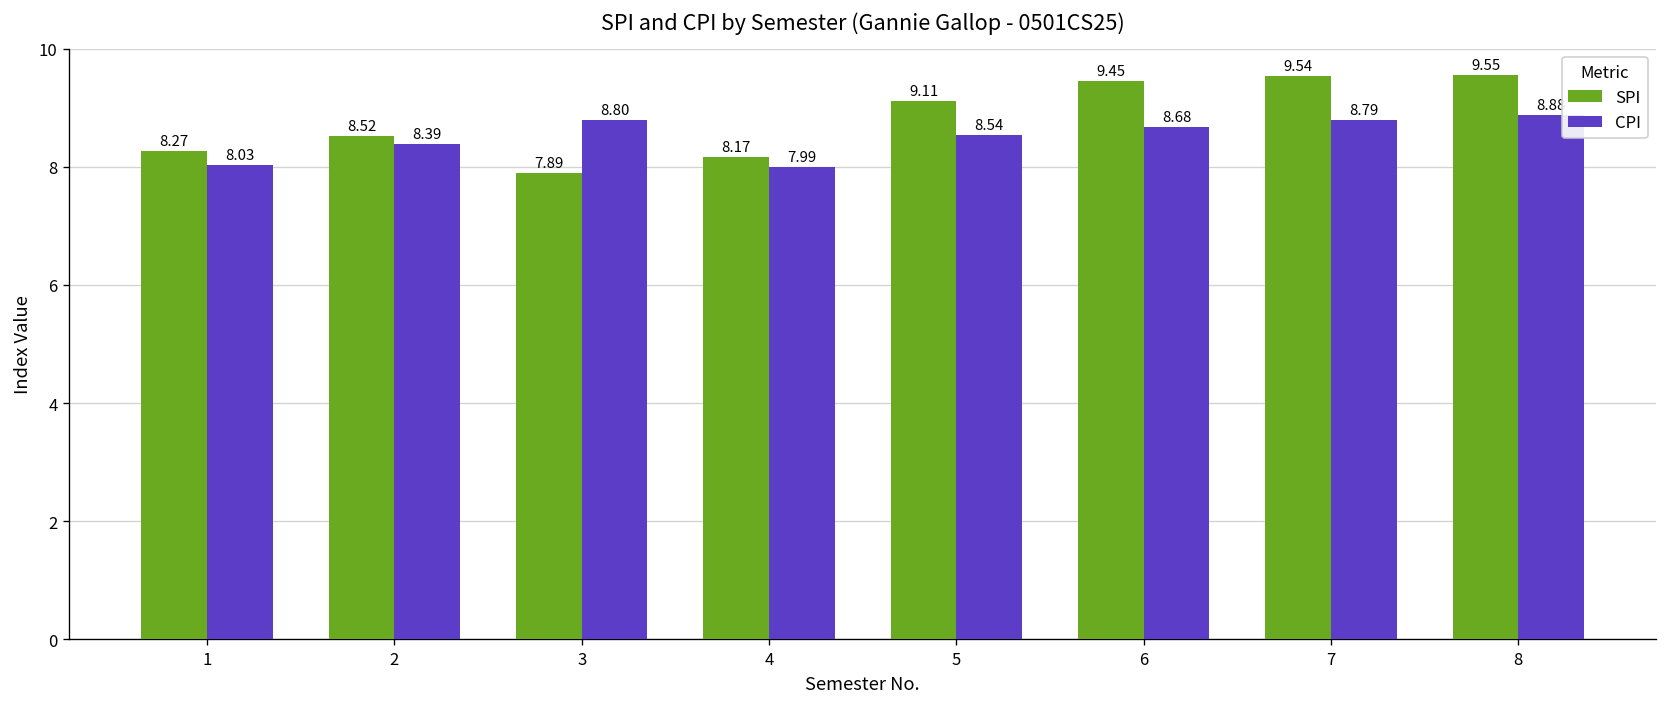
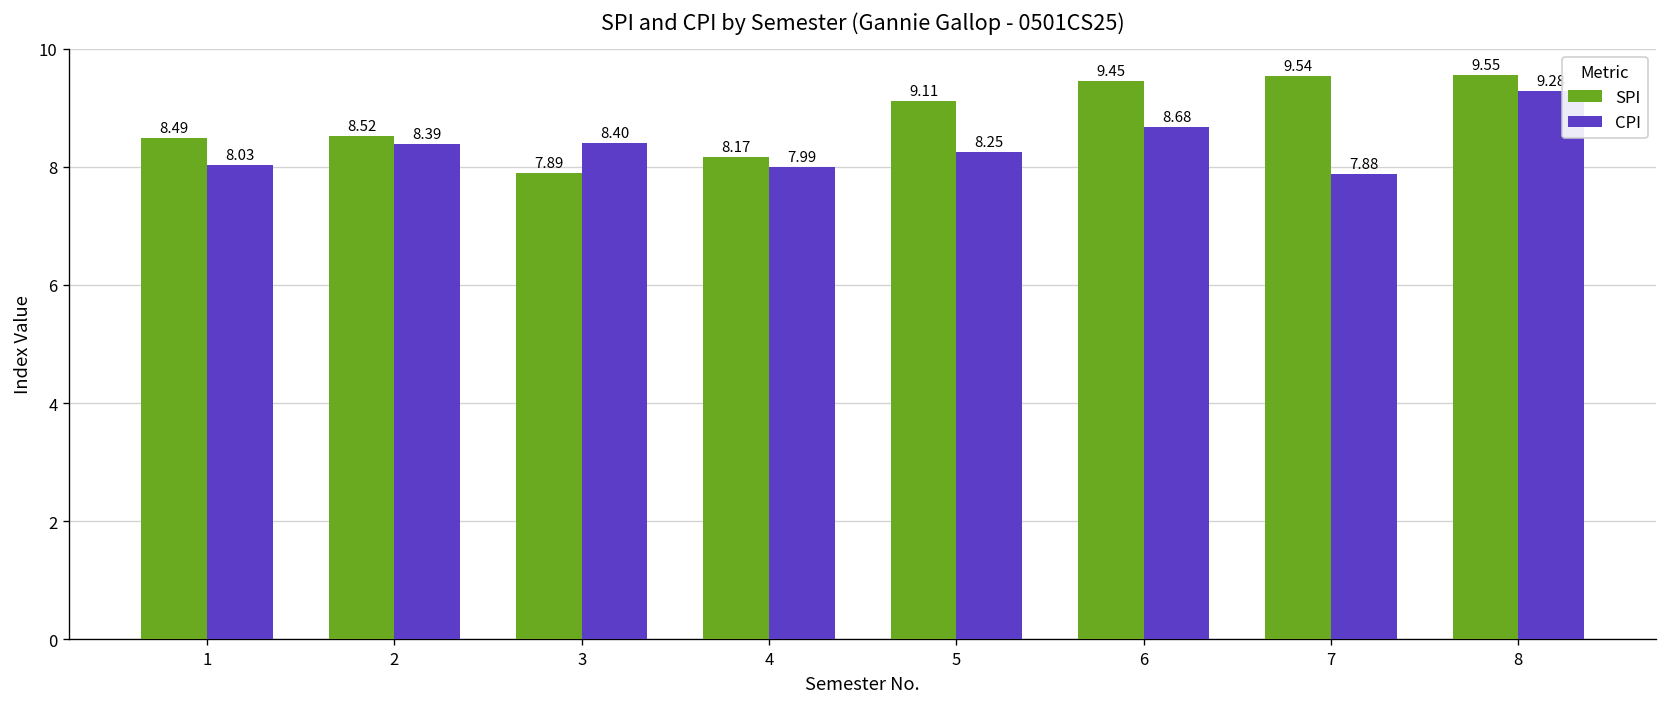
  {
    "SPI": {
-     "1": 8.27,
+     "1": 8.49,
      "2": 8.52,
      "3": 7.89,
      "4": 8.17,
      "5": 9.11,
      "6": 9.45,
      "7": 9.54,
      "8": 9.55
    },
    "CPI": {
      "1": 8.03,
      "2": 8.39,
-     "3": 8.80,
+     "3": 8.40,
      "4": 7.99,
-     "5": 8.54,
+     "5": 8.25,
      "6": 8.68,
-     "7": 8.79,
-     "8": 8.9
+     "7": 7.88,
+     "8": 9.3
    }
  }
